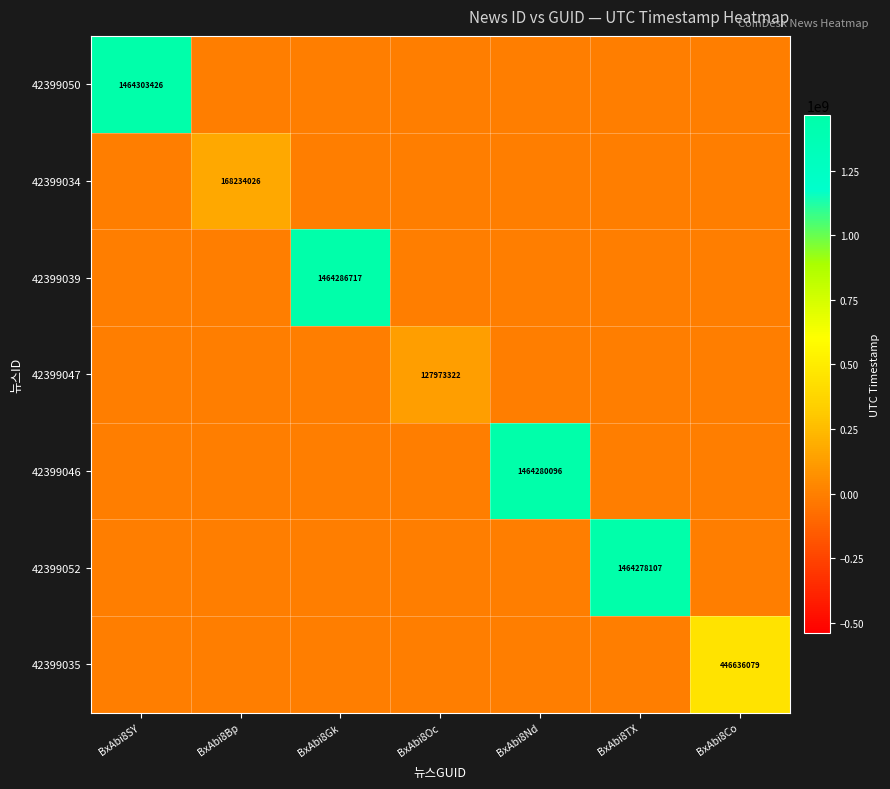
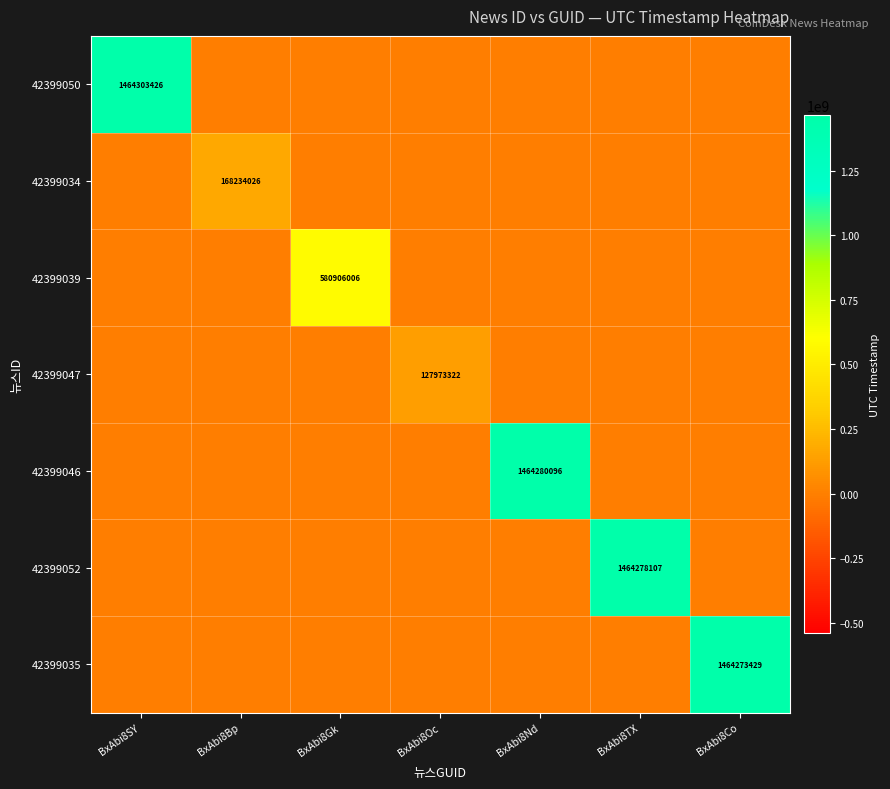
  {
    "42399050": {
      "BxAbi8SY": 1464303426
    },
    "42399034": {
      "BxAbi8Bp": 168234026
    },
    "42399039": {
-     "BxAbi8Gk": 1464286717
+     "BxAbi8Gk": 580906006
    },
    "42399047": {
      "BxAbi8Oc": 127973322
    },
    "42399046": {
      "BxAbi8Nd": 1464280096
    },
    "42399052": {
      "BxAbi8TX": 1464278107
    },
    "42399035": {
-     "BxAbi8Co": 446636079
+     "BxAbi8Co": 1464273429
    }
  }
